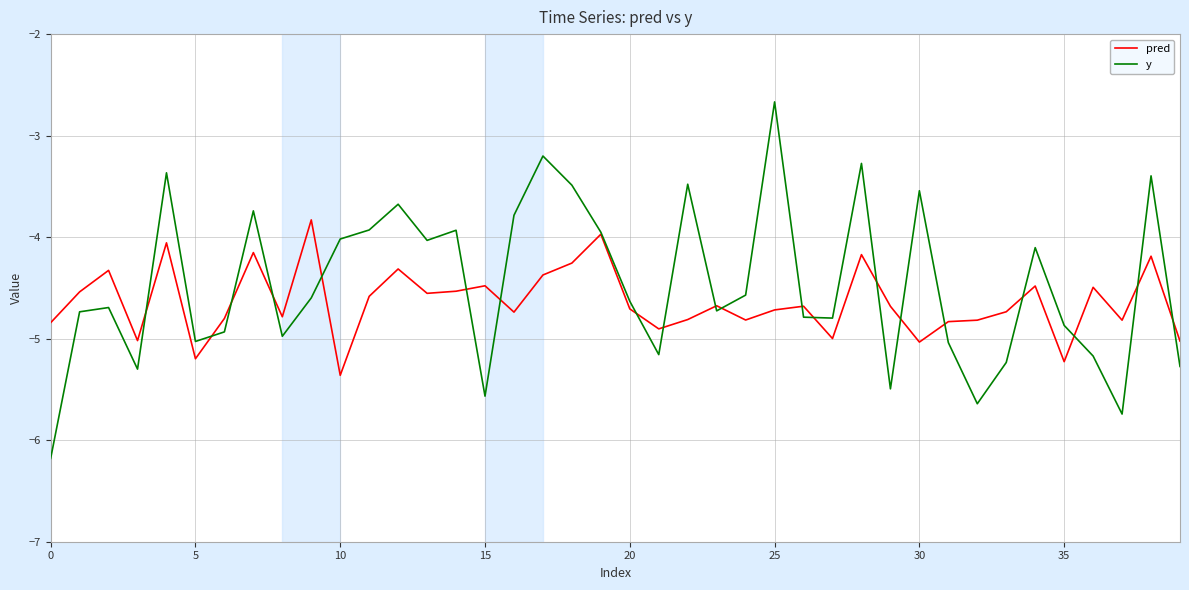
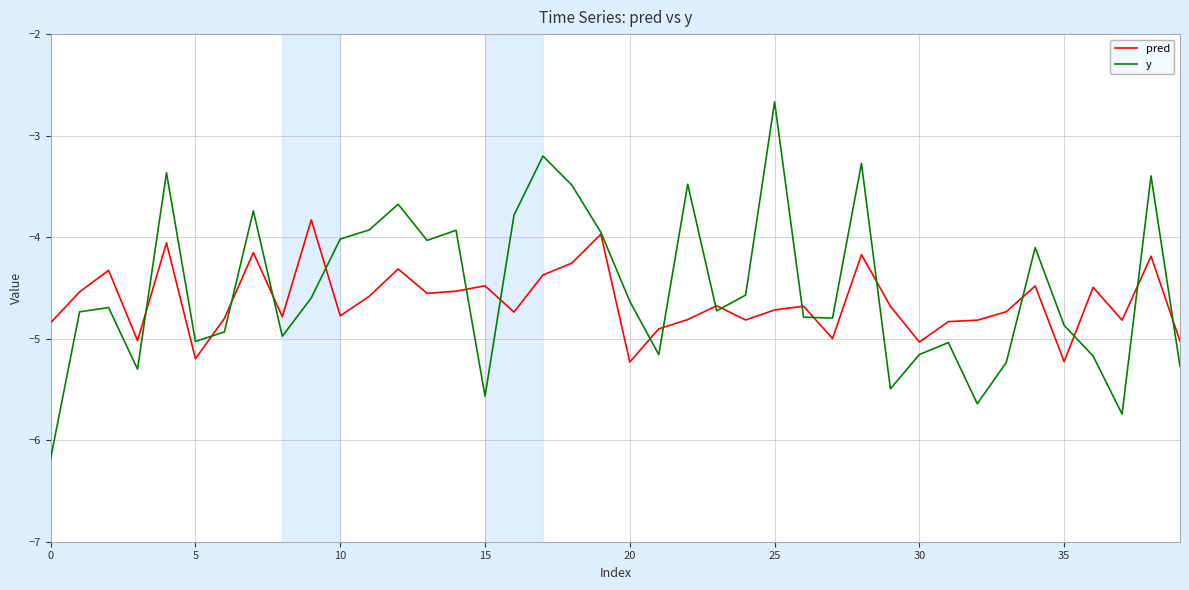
  {
    "pred": {
      "0": -4.84,
      "5": -5.20,
-     "10": -5.36,
+     "10": -4.78,
      "15": -4.48,
-     "20": -4.71,
+     "20": -5.23,
      "25": -4.72,
      "30": -5.03,
      "35": -5.23
    },
    "y": {
      "0": -6.18,
      "5": -5.03,
      "10": -4.02,
      "15": -5.57,
      "20": -4.63,
      "25": -2.67,
-     "30": -3.54,
+     "30": -5.16,
      "35": -4.87
    }
  }
